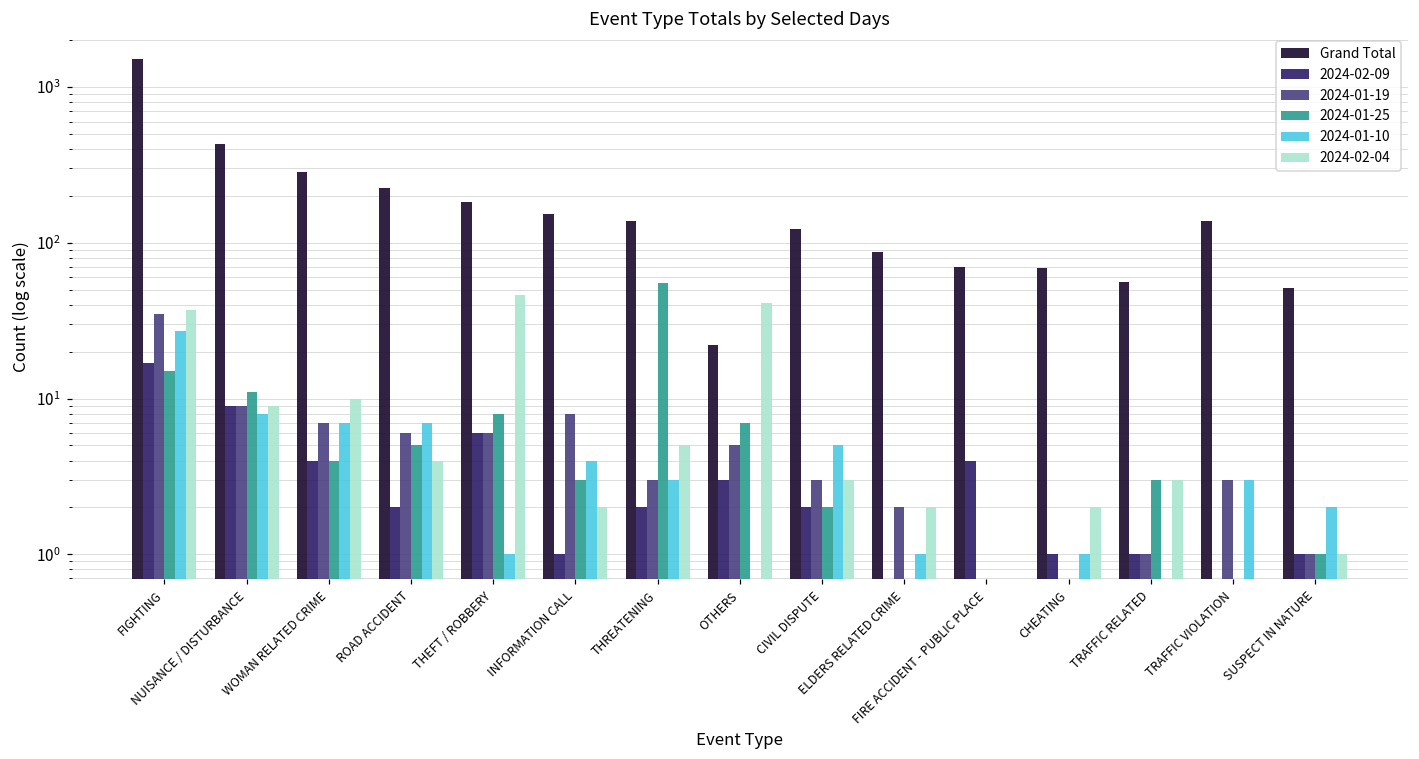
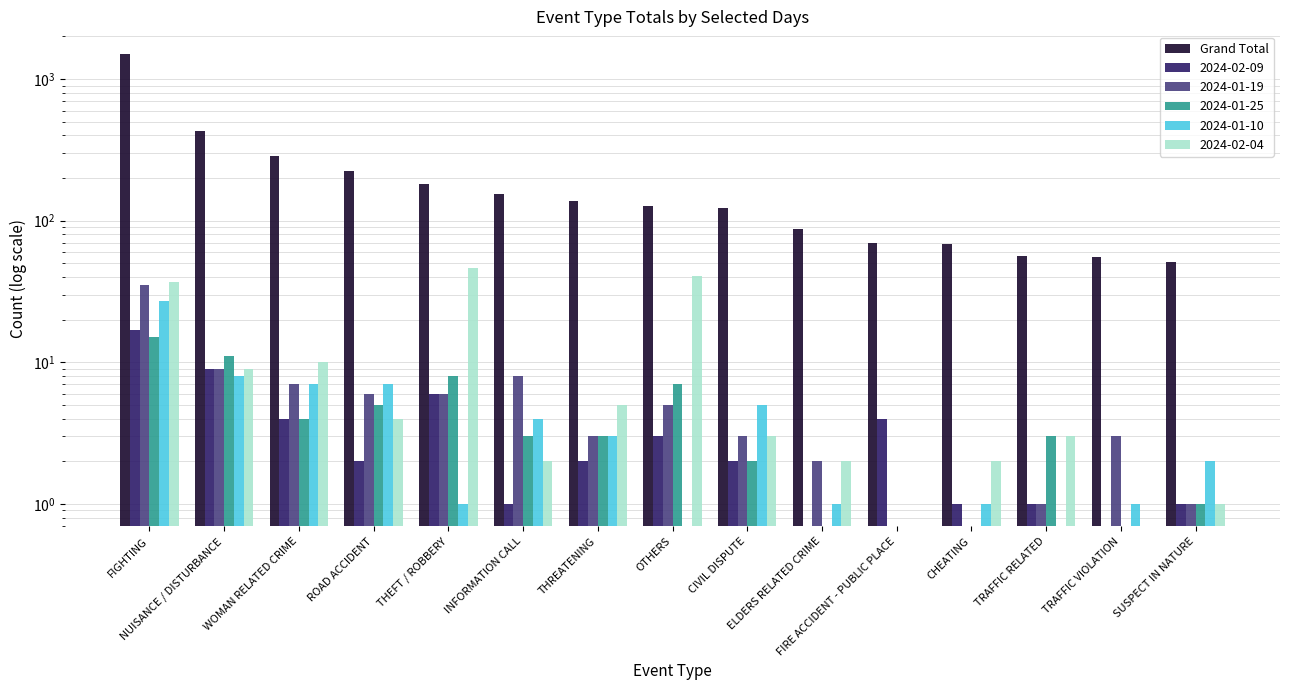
  {
    "Grand Total": {
      "FIGHTING": 1500,
      "NUISANCE / DISTURBANCE": 430,
      "WOMAN RELATED CRIME": 290,
      "ROAD ACCIDENT": 230,
      "THEFT / ROBBERY": 180,
      "INFORMATION CALL": 150,
      "THREATENING": 140,
-     "OTHERS": 22,
+     "OTHERS": 130,
      "CIVIL DISPUTE": 120,
      "ELDERS RELATED CRIME": 90,
      "FIRE ACCIDENT - PUBLIC PLACE": 70,
      "CHEATING": 70,
      "TRAFFIC RELATED": 56,
-     "TRAFFIC VIOLATION": 140,
+     "TRAFFIC VIOLATION": 55,
      "SUSPECT IN NATURE": 51
    },
    "2024-01-25": {
      "FIGHTING": 15,
      "NUISANCE / DISTURBANCE": 11,
      "WOMAN RELATED CRIME": 4,
      "ROAD ACCIDENT": 5,
      "THEFT / ROBBERY": 8,
      "INFORMATION CALL": 3,
-     "THREATENING": 55,
+     "THREATENING": 3,
      "OTHERS": 7,
      "CIVIL DISPUTE": 2,
      "TRAFFIC RELATED": 3,
      "SUSPECT IN NATURE": 1
    },
    "2024-01-10": {
      "FIGHTING": 27,
      "NUISANCE / DISTURBANCE": 8,
      "WOMAN RELATED CRIME": 7,
      "ROAD ACCIDENT": 7,
      "THEFT / ROBBERY": 1,
      "INFORMATION CALL": 4,
      "THREATENING": 3,
      "CIVIL DISPUTE": 5,
      "ELDERS RELATED CRIME": 1,
      "CHEATING": 1,
-     "TRAFFIC VIOLATION": 3,
+     "TRAFFIC VIOLATION": 1,
      "SUSPECT IN NATURE": 2
    },
    "2024-02-04": {
      "FIGHTING": 37,
      "NUISANCE / DISTURBANCE": 9,
      "WOMAN RELATED CRIME": 10,
      "ROAD ACCIDENT": 4,
      "THEFT / ROBBERY": 46,
      "INFORMATION CALL": 2,
      "THREATENING": 5,
      "OTHERS": 41,
      "CIVIL DISPUTE": 3,
      "ELDERS RELATED CRIME": 2,
      "CHEATING": 2,
      "TRAFFIC RELATED": 3,
      "SUSPECT IN NATURE": 1
    }
  }
